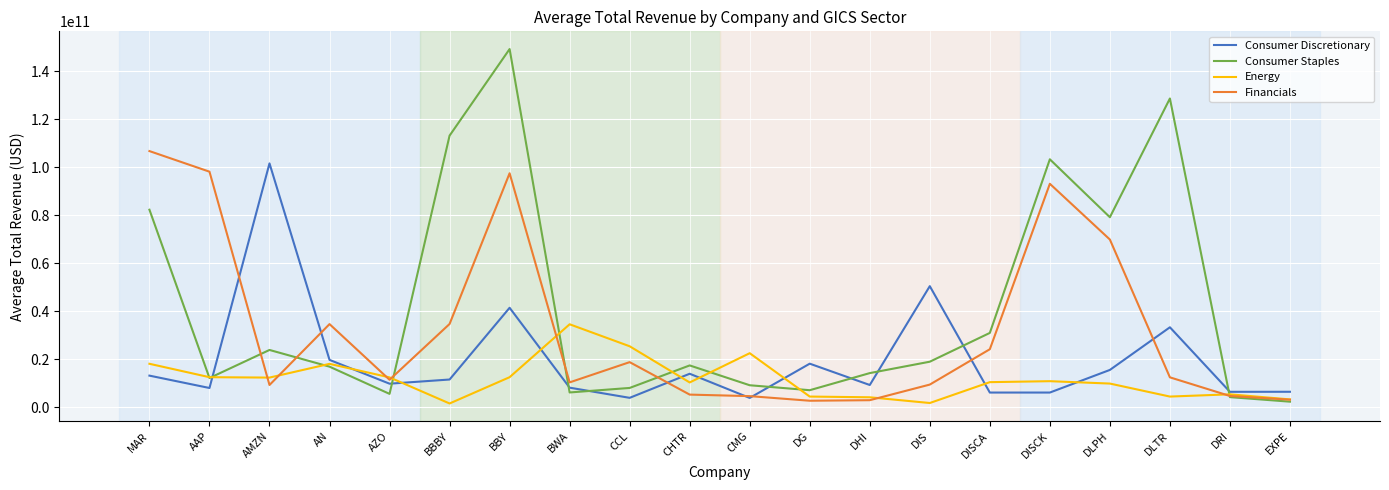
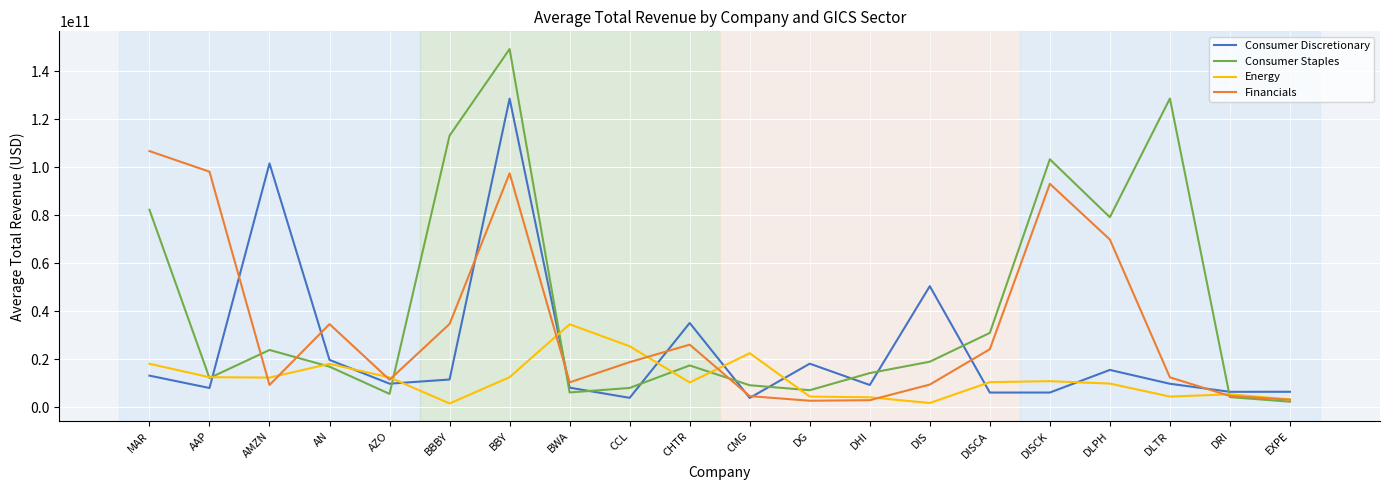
  {
    "Consumer Discretionary": {
      "MAR": 13000000000,
      "AAP": 8000000000,
      "AMZN": 102000000000,
      "AN": 20000000000,
      "AZO": 10000000000,
      "BBBY": 12000000000,
-     "BBY": 41000000000,
+     "BBY": 129000000000,
      "BWA": 8000000000,
      "CCL": 4000000000,
-     "CHTR": 14000000000,
+     "CHTR": 35000000000,
      "DG": 18000000000,
      "DHI": 9000000000,
      "DIS": 50000000000,
      "DISCA": 6000000000,
      "DISCK": 6000000000,
      "DLPH": 16000000000,
-     "DLTR": 33000000000,
+     "DLTR": 10000000000,
      "EXPE": 6000000000
    },
    "Consumer Staples": {
      "MAR": 82000000000,
      "AMZN": 24000000000,
      "AN": 17000000000,
      "AZO": 6000000000,
      "BBBY": 113000000000,
      "BBY": 149000000000,
      "BWA": 6000000000,
      "CCL": 8000000000,
      "CHTR": 17000000000,
      "CMG": 9000000000,
      "DG": 7000000000,
      "DHI": 14000000000,
      "DIS": 19000000000,
      "DISCA": 31000000000,
      "DISCK": 103000000000,
      "DLPH": 79000000000,
      "DLTR": 129000000000
    },
    "Energy": {
      "MAR": 18000000000,
      "AMZN": 12000000000,
      "AN": 18000000000,
      "BBBY": 2000000000,
      "BBY": 13000000000,
      "BWA": 35000000000,
      "CCL": 25000000000,
      "CHTR": 10000000000,
      "CMG": 23000000000,
      "DG": 4000000000,
      "DHI": 4000000000,
      "DIS": 2000000000,
      "DISCA": 11000000000,
      "DISCK": 11000000000,
      "DLPH": 10000000000,
      "DLTR": 4000000000
    },
    "Financials": {
      "MAR": 107000000000,
      "AAP": 98000000000,
      "AMZN": 9000000000,
      "AN": 35000000000,
      "BBBY": 35000000000,
      "BBY": 98000000000,
      "BWA": 10000000000,
      "CCL": 19000000000,
-     "CHTR": 5000000000,
+     "CHTR": 26000000000,
      "DG": 3000000000,
      "DHI": 3000000000,
      "DIS": 9000000000,
      "DISCA": 24000000000,
      "DISCK": 93000000000,
      "DLPH": 70000000000,
      "DLTR": 13000000000
    }
  }
